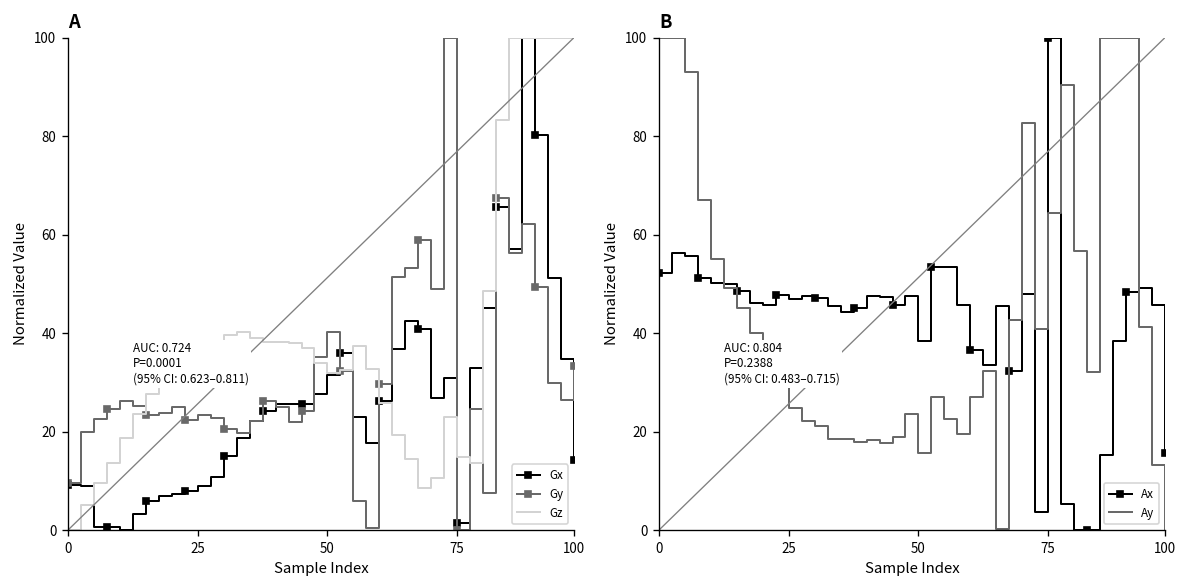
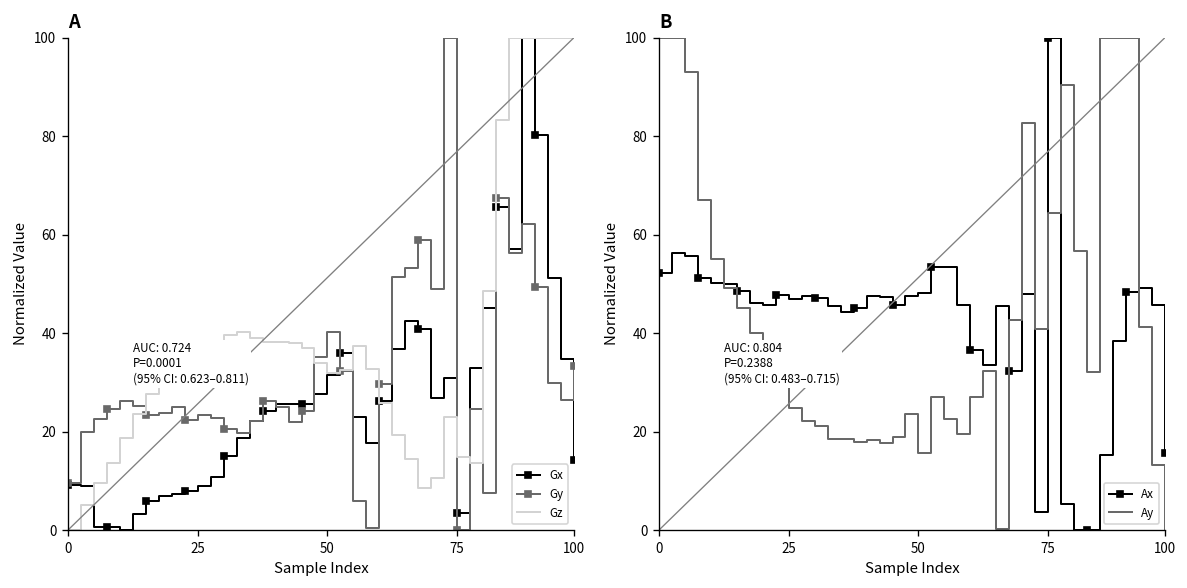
  {
    "A": {
      "Gx": {
-       "75": 1,
+       "75": 3,
        "100": 14
      },
      "Gz": {
        "75": 15
      }
    },
    "B": {
      "Ax": {
        "0": 52,
-       "50": 38,
+       "50": 48,
        "75": 100,
        "100": 16
      }
    }
  }
